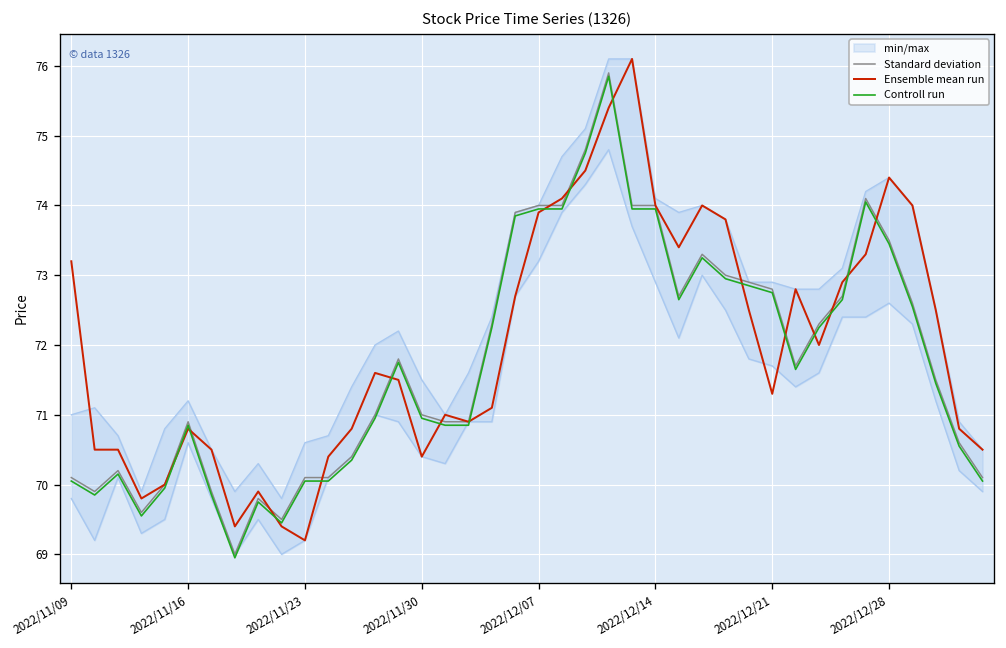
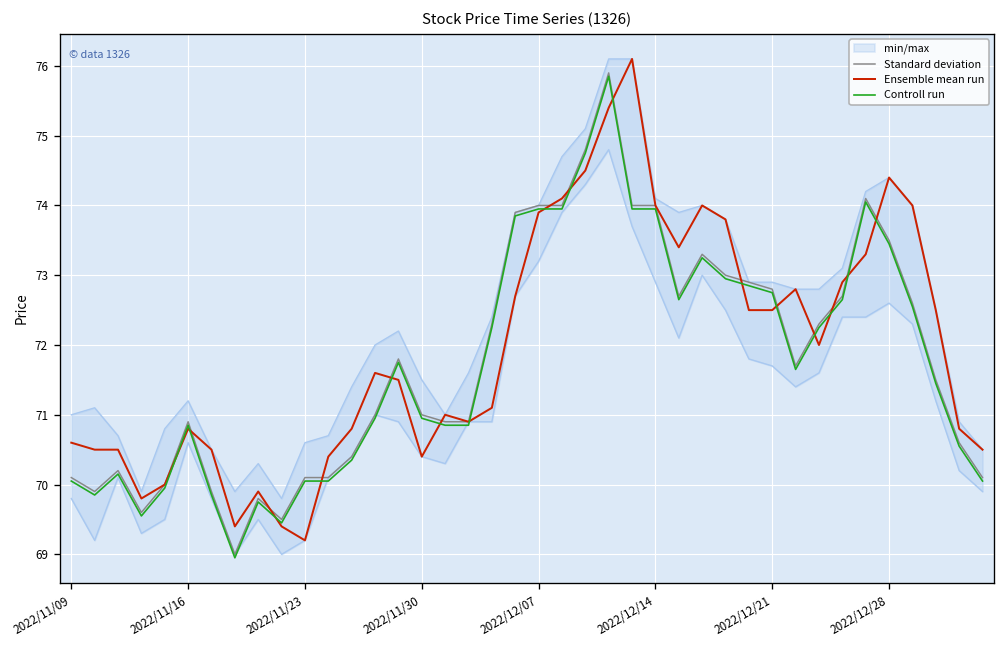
  {
    "Standard deviation": {
      "2022/11/09": 70.1,
      "2022/11/16": 70.9,
      "2022/11/23": 70.1,
      "2022/11/30": 71.0,
      "2022/12/21": 72.8,
      "2022/12/28": 73.5
    },
    "Ensemble mean run": {
-     "2022/11/09": 73.2,
+     "2022/11/09": 70.6,
      "2022/11/16": 70.8,
      "2022/12/07": 73.9,
-     "2022/12/21": 71.3
+     "2022/12/21": 72.5
    },
    "Controll run": {
      "2022/11/09": 70.1,
      "2022/11/16": 70.9,
      "2022/11/23": 70.1,
      "2022/11/30": 71.0,
      "2022/12/07": 74.0,
      "2022/12/14": 74.0,
      "2022/12/21": 72.8,
      "2022/12/28": 73.5
    }
  }
